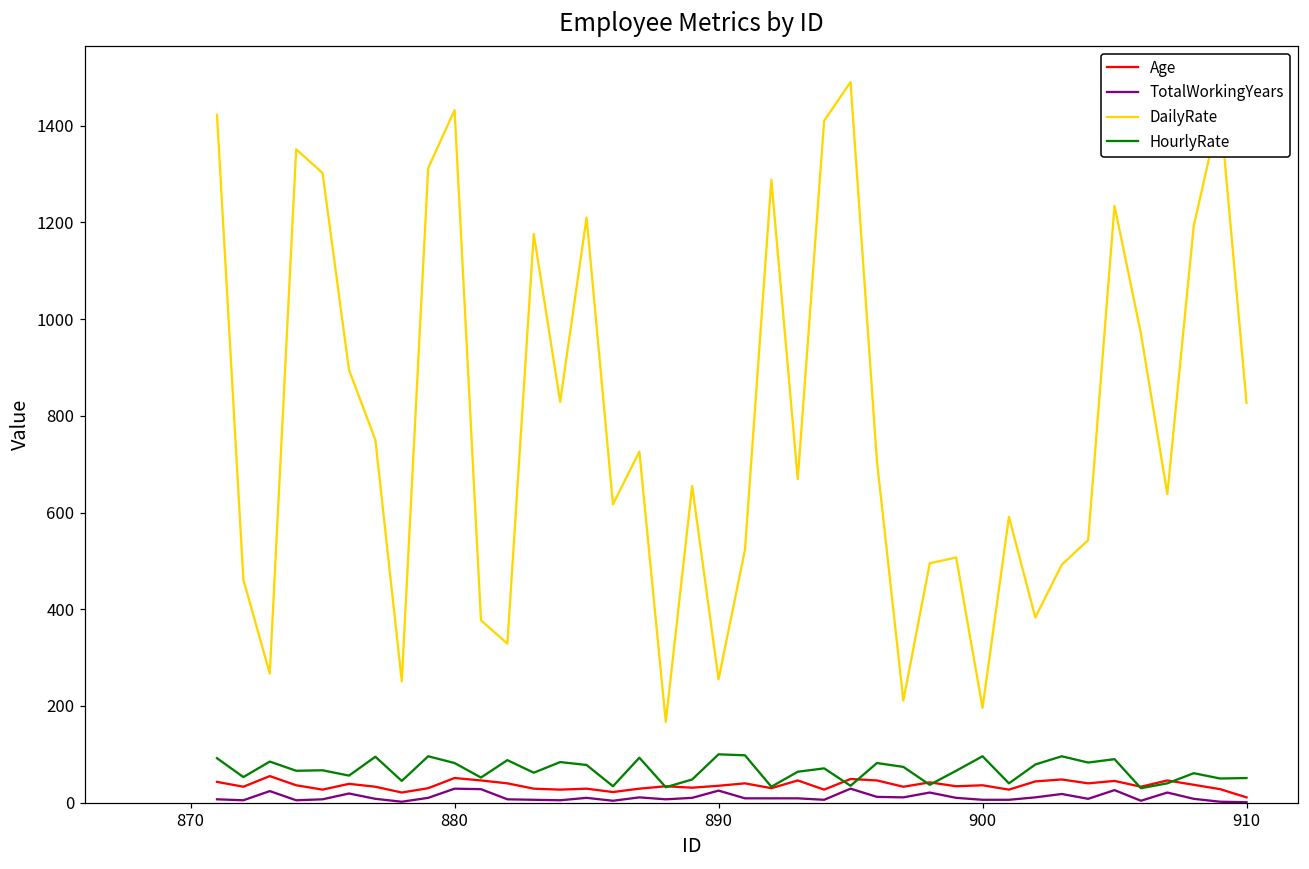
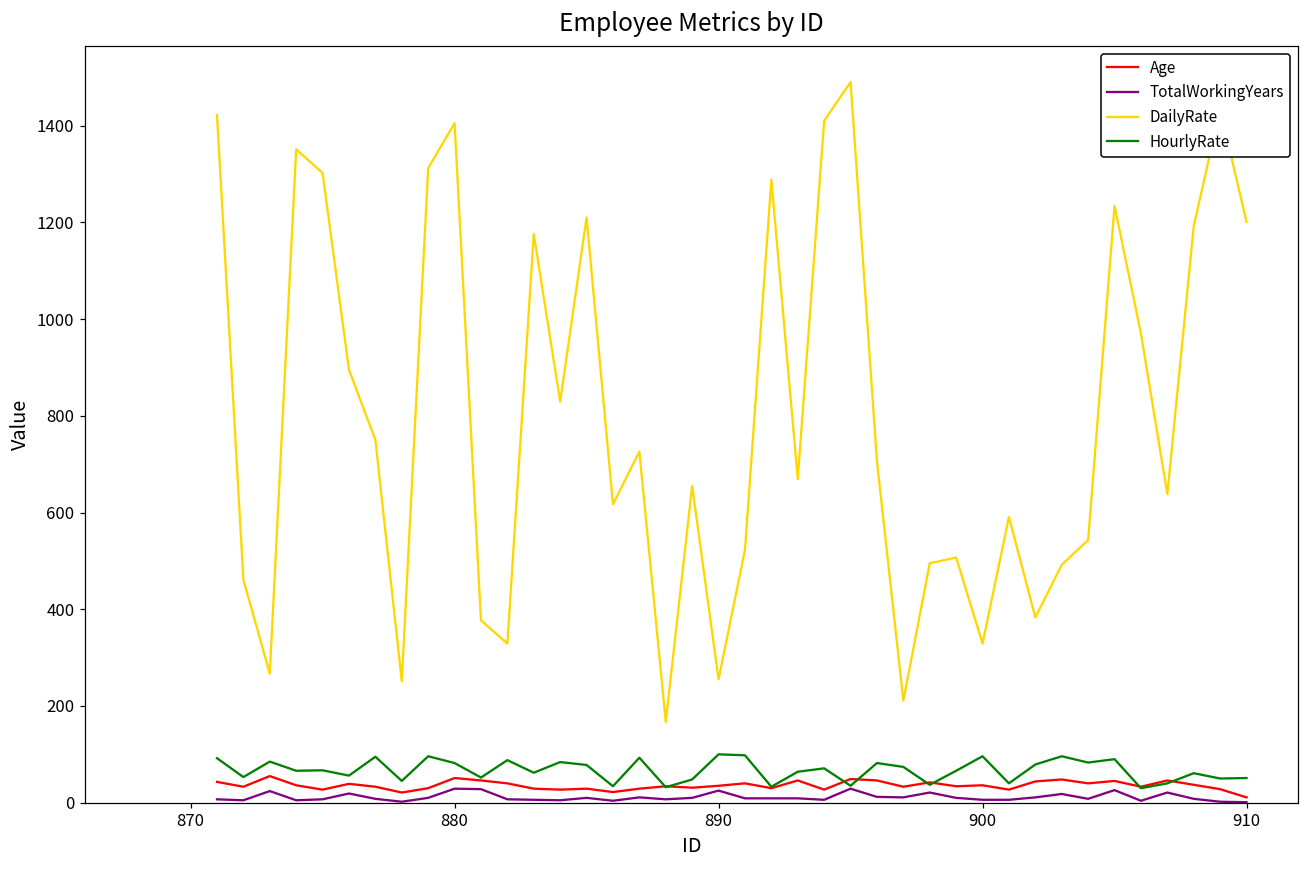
  {
    "Age": {
      "880": 50,
      "890": 40,
      "900": 40,
      "910": 10
    },
    "TotalWorkingYears": {
      "880": 30,
      "890": 30,
      "900": 10,
      "910": 0
    },
    "DailyRate": {
-     "880": 1430,
+     "880": 1410,
      "890": 260,
-     "900": 200,
-     "910": 830
+     "900": 330,
+     "910": 1200
    },
    "HourlyRate": {
      "880": 80,
      "890": 100,
      "900": 100,
      "910": 50
    }
  }
